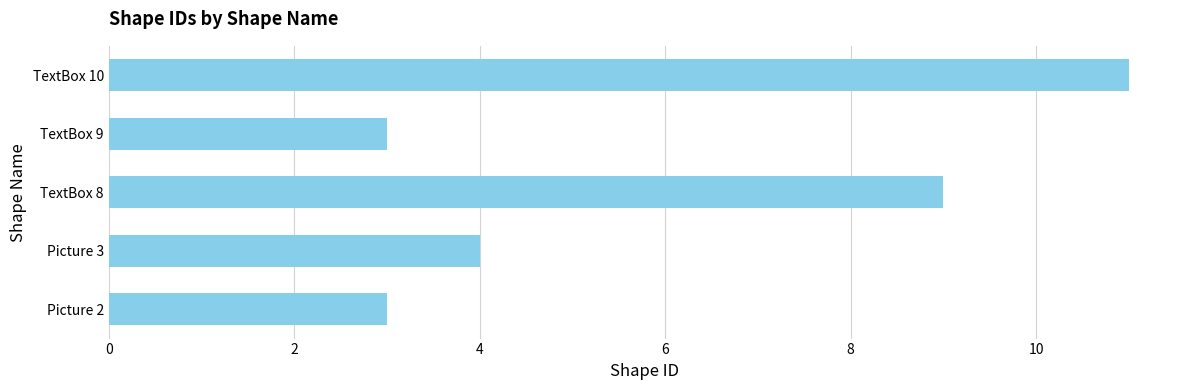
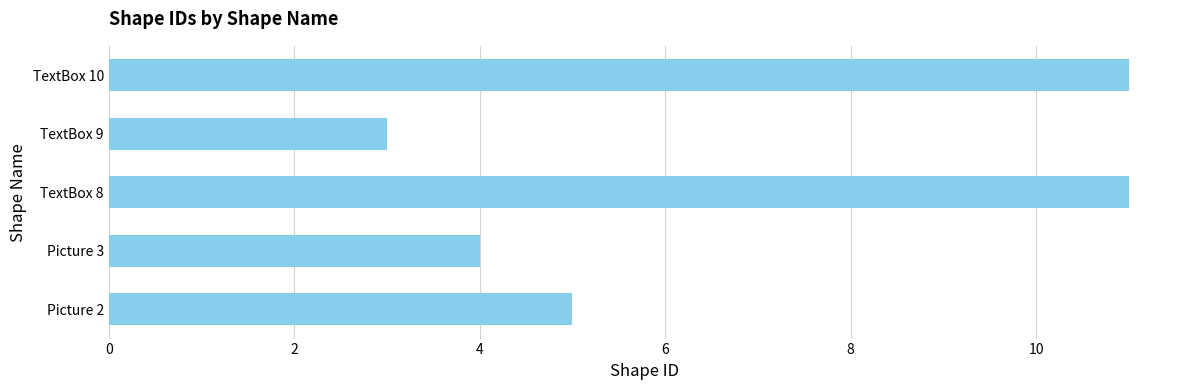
  {
    "TextBox 10": 11,
    "TextBox 9": 3,
-   "TextBox 8": 9,
+   "TextBox 8": 11,
    "Picture 3": 4,
-   "Picture 2": 3
+   "Picture 2": 5
  }
